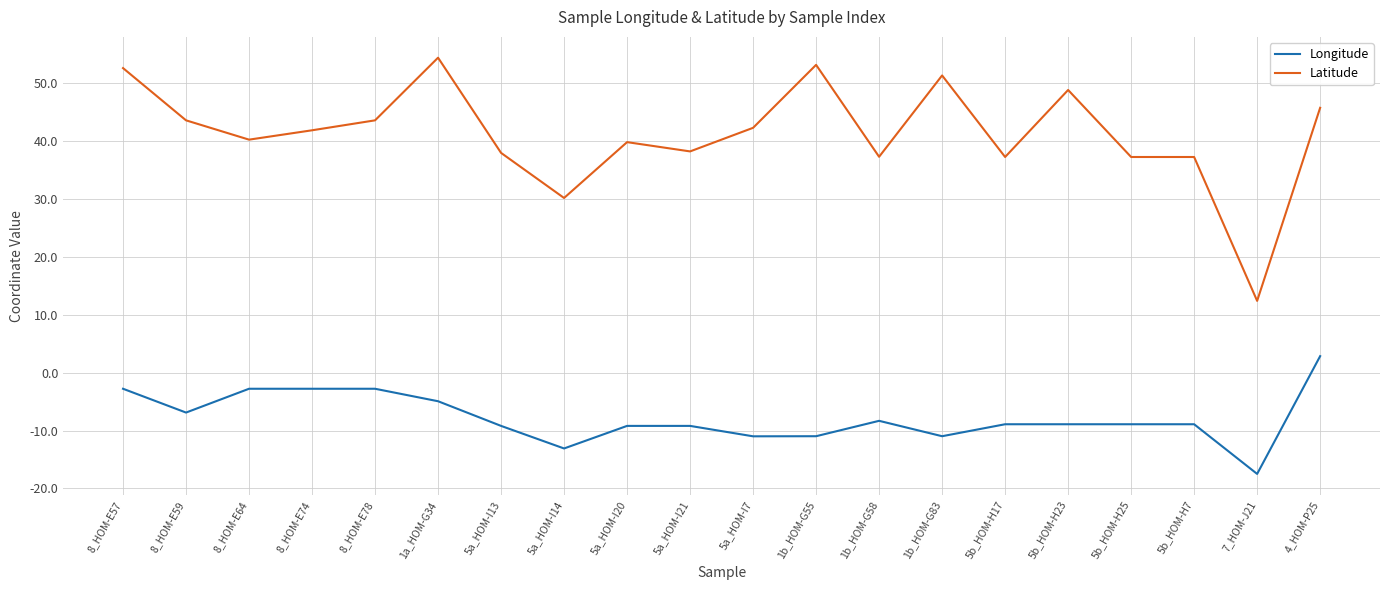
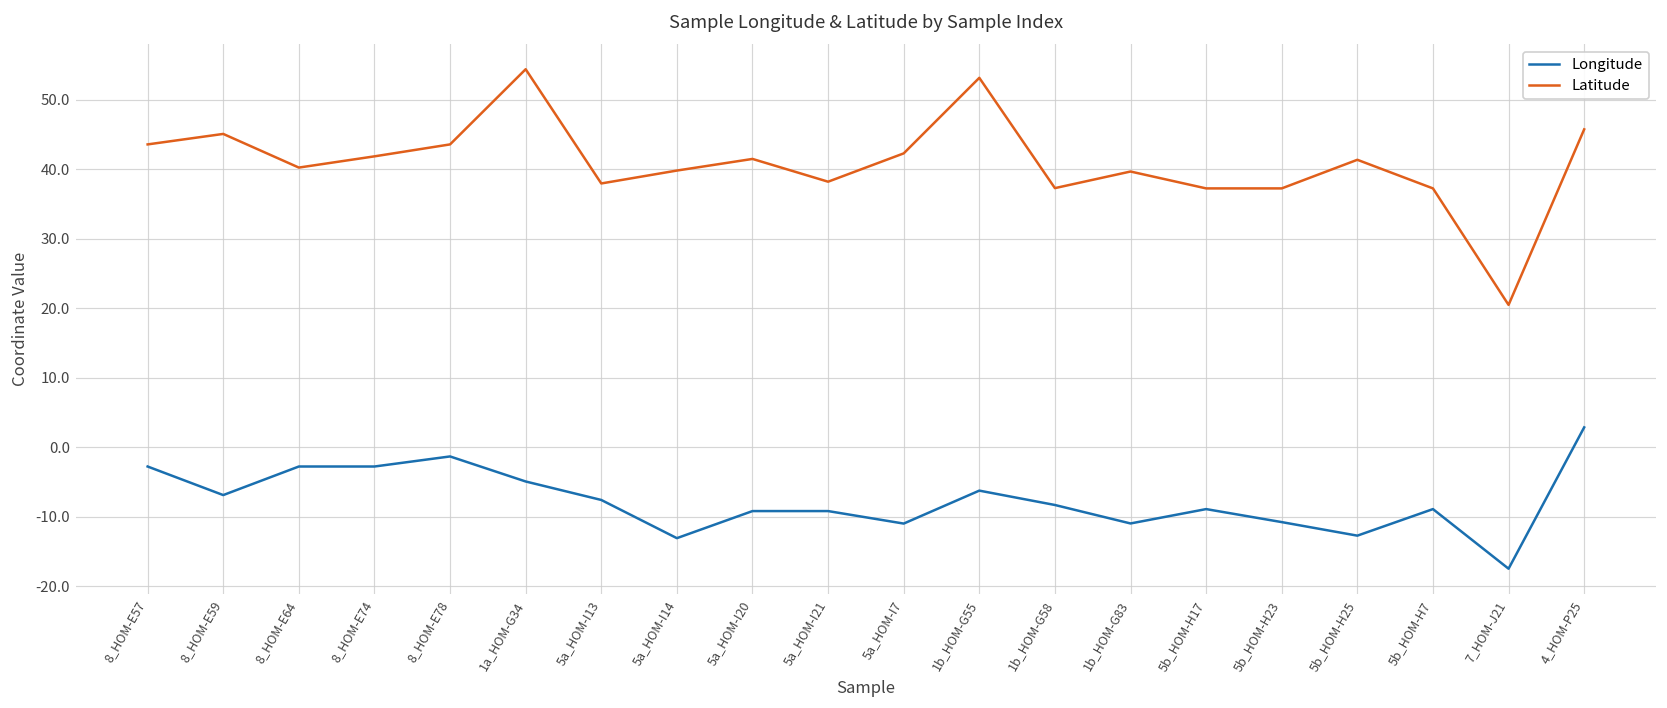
  {
    "Longitude": {
      "8_HOM-E57": -3,
      "8_HOM-E59": -7,
      "8_HOM-E64": -3,
      "8_HOM-E74": -3,
-     "8_HOM-E78": -3,
+     "8_HOM-E78": -1,
      "1a_HOM-G34": -5,
-     "5a_HOM-I13": -9,
+     "5a_HOM-I13": -8,
      "5a_HOM-I14": -13,
      "5a_HOM-I20": -9,
      "5a_HOM-I21": -9,
      "5a_HOM-I7": -11,
-     "1b_HOM-G55": -11,
+     "1b_HOM-G55": -6,
      "1b_HOM-G58": -8,
      "1b_HOM-G83": -11,
      "5b_HOM-H17": -9,
-     "5b_HOM-H23": -9,
-     "5b_HOM-H25": -9,
+     "5b_HOM-H23": -11,
+     "5b_HOM-H25": -13,
      "5b_HOM-H7": -9,
      "7_HOM-J21": -17,
      "4_HOM-P25": 3
    },
    "Latitude": {
-     "8_HOM-E57": 53,
-     "8_HOM-E59": 44,
+     "8_HOM-E57": 44,
+     "8_HOM-E59": 45,
      "8_HOM-E64": 40,
      "8_HOM-E74": 42,
      "8_HOM-E78": 44,
      "1a_HOM-G34": 54,
      "5a_HOM-I13": 38,
-     "5a_HOM-I14": 30,
-     "5a_HOM-I20": 40,
+     "5a_HOM-I14": 40,
+     "5a_HOM-I20": 42,
      "5a_HOM-I21": 38,
      "5a_HOM-I7": 42,
      "1b_HOM-G55": 53,
      "1b_HOM-G58": 37,
-     "1b_HOM-G83": 51,
+     "1b_HOM-G83": 40,
      "5b_HOM-H17": 37,
-     "5b_HOM-H23": 49,
-     "5b_HOM-H25": 37,
+     "5b_HOM-H23": 37,
+     "5b_HOM-H25": 41,
      "5b_HOM-H7": 37,
-     "7_HOM-J21": 12,
+     "7_HOM-J21": 20,
      "4_HOM-P25": 46
    }
  }
